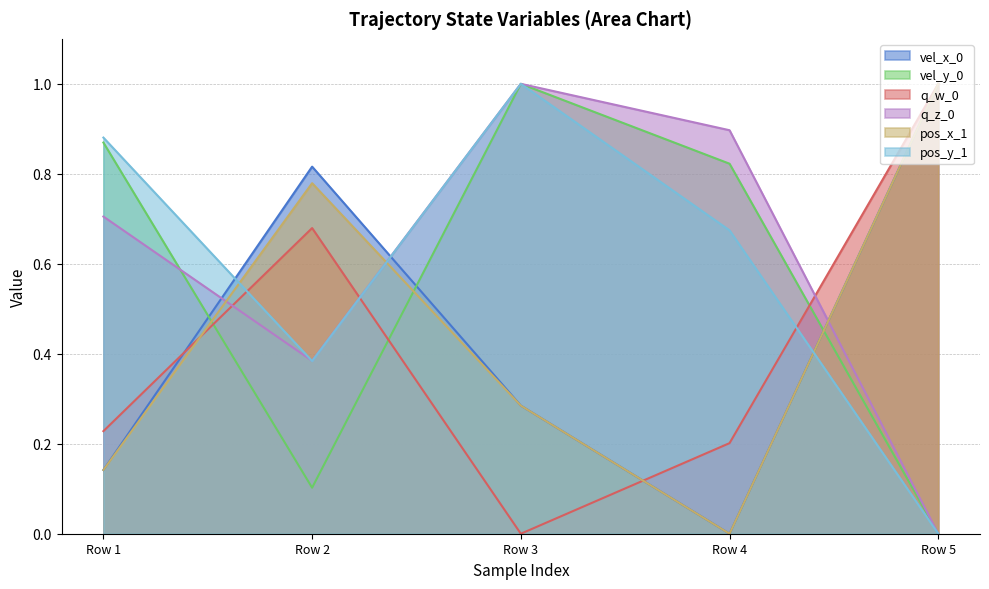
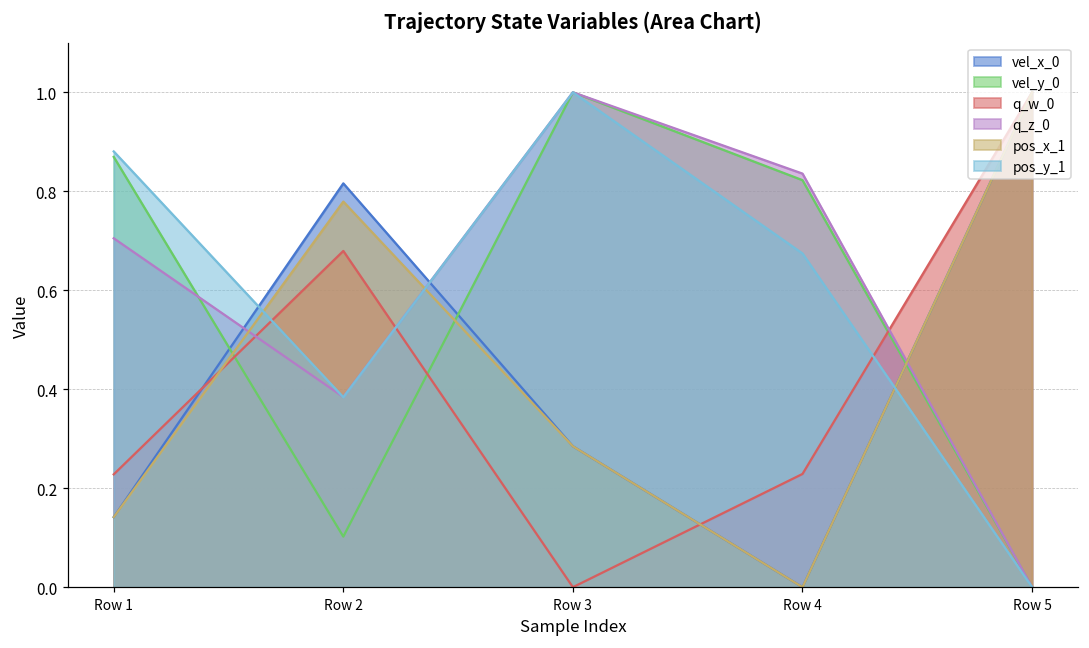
  {
    "vel_x_0": {
      "Row 2": 0.82
    },
    "vel_y_0": {
      "Row 1": 0.87,
      "Row 2": 0.10,
      "Row 4": 0.82
    },
    "q_w_0": {
      "Row 1": 0.23,
      "Row 2": 0.68,
      "Row 3": 0.00,
-     "Row 4": 0.20
+     "Row 4": 0.23
    },
    "q_z_0": {
      "Row 1": 0.70,
-     "Row 4": 0.90
+     "Row 4": 0.84
    },
    "pos_x_1": {
      "Row 2": 0.78
    },
    "pos_y_1": {
      "Row 1": 0.88,
      "Row 4": 0.67
    }
  }
